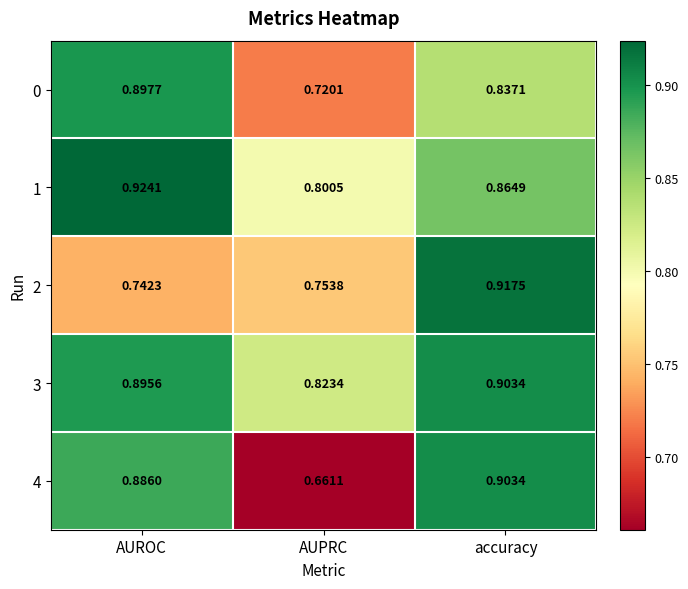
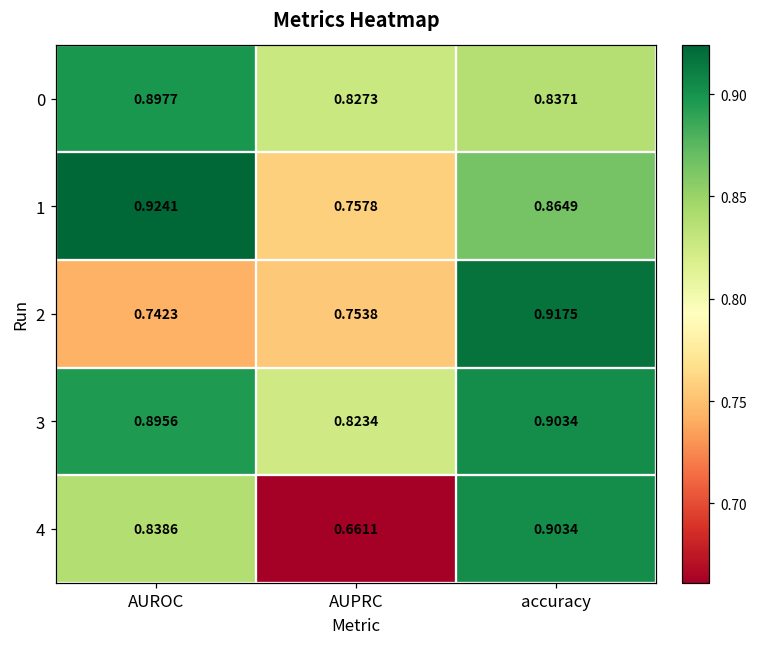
  {
    "0": {
      "AUROC": 0.8977,
-     "AUPRC": 0.7201,
+     "AUPRC": 0.8273,
      "accuracy": 0.8371
    },
    "1": {
      "AUROC": 0.9241,
-     "AUPRC": 0.8005,
+     "AUPRC": 0.7578,
      "accuracy": 0.8649
    },
    "2": {
      "AUROC": 0.7423,
      "AUPRC": 0.7538,
      "accuracy": 0.9175
    },
    "3": {
      "AUROC": 0.8956,
      "AUPRC": 0.8234,
      "accuracy": 0.9034
    },
    "4": {
-     "AUROC": 0.8860,
+     "AUROC": 0.8386,
      "AUPRC": 0.6611,
      "accuracy": 0.9034
    }
  }
